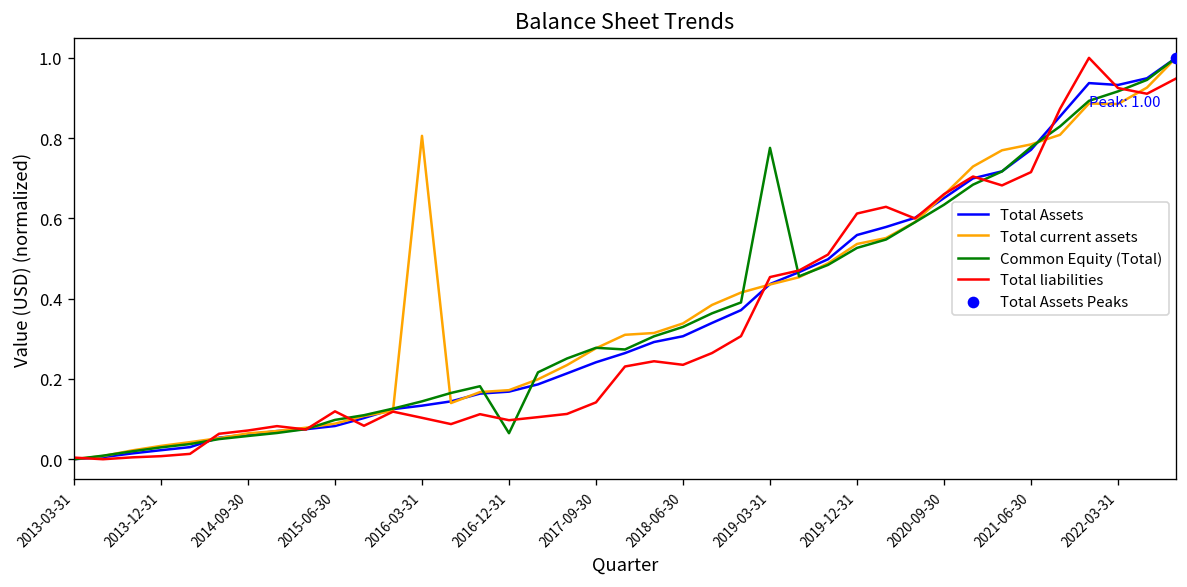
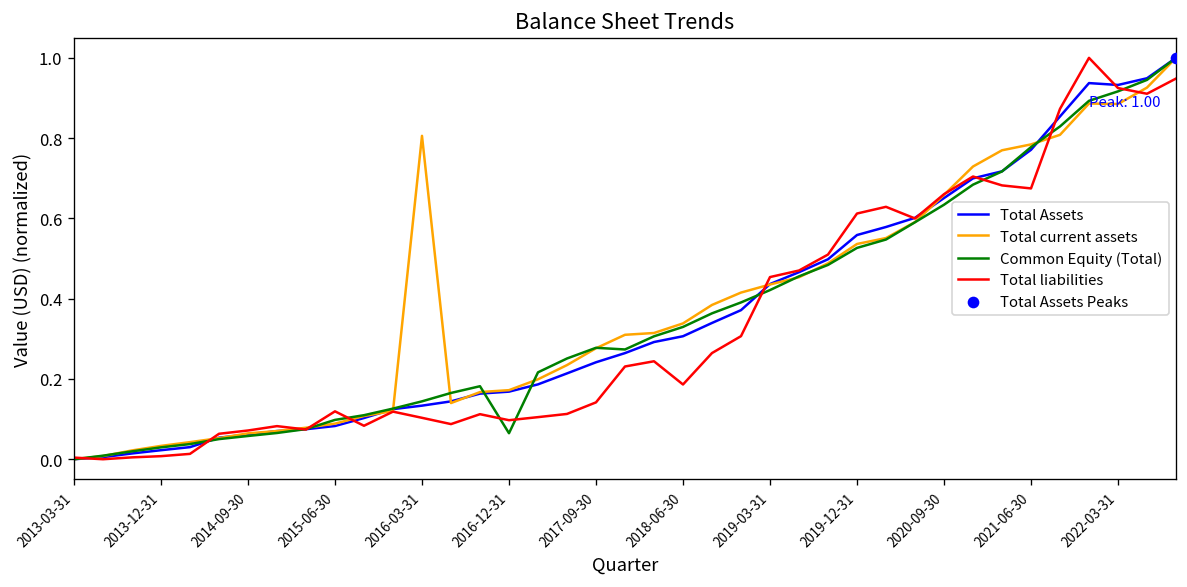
  {
    "Total current assets": {
      "2016-03-31": 0.81,
      "2018-06-30": 0.34,
      "2019-12-31": 0.54
    },
    "Common Equity (Total)": {
      "2015-06-30": 0.10,
      "2016-03-31": 0.14,
      "2016-12-31": 0.06,
      "2018-06-30": 0.33,
-     "2019-03-31": 0.78,
+     "2019-03-31": 0.42,
      "2019-12-31": 0.53,
      "2020-09-30": 0.63,
      "2022-03-31": 0.92
    },
    "Total liabilities": {
      "2013-12-31": 0.01,
      "2015-06-30": 0.12,
      "2016-03-31": 0.10,
      "2016-12-31": 0.10,
      "2017-09-30": 0.14,
-     "2018-06-30": 0.24,
+     "2018-06-30": 0.19,
      "2019-03-31": 0.45,
      "2019-12-31": 0.61,
-     "2021-06-30": 0.72,
+     "2021-06-30": 0.67,
      "2022-03-31": 0.92
    }
  }
